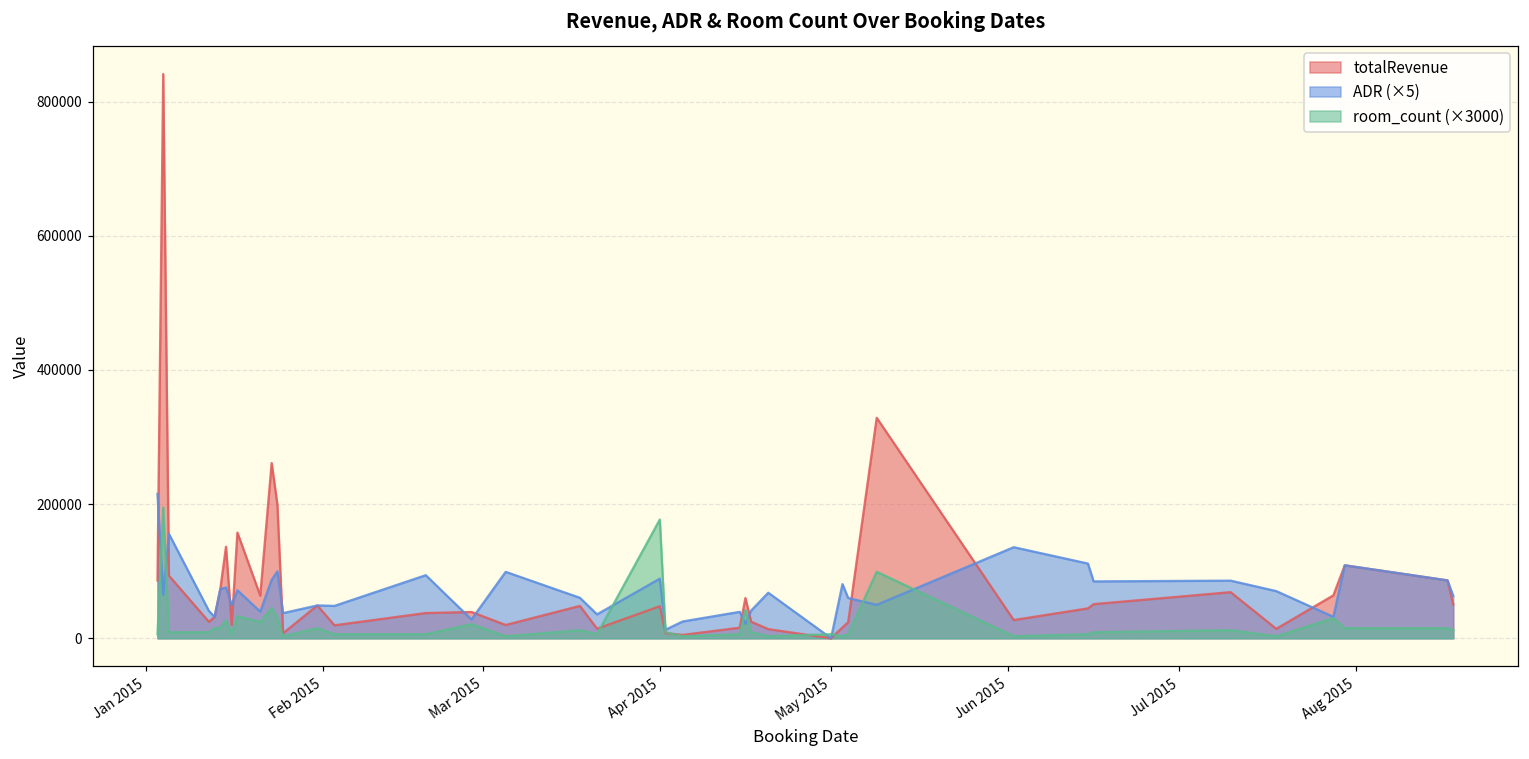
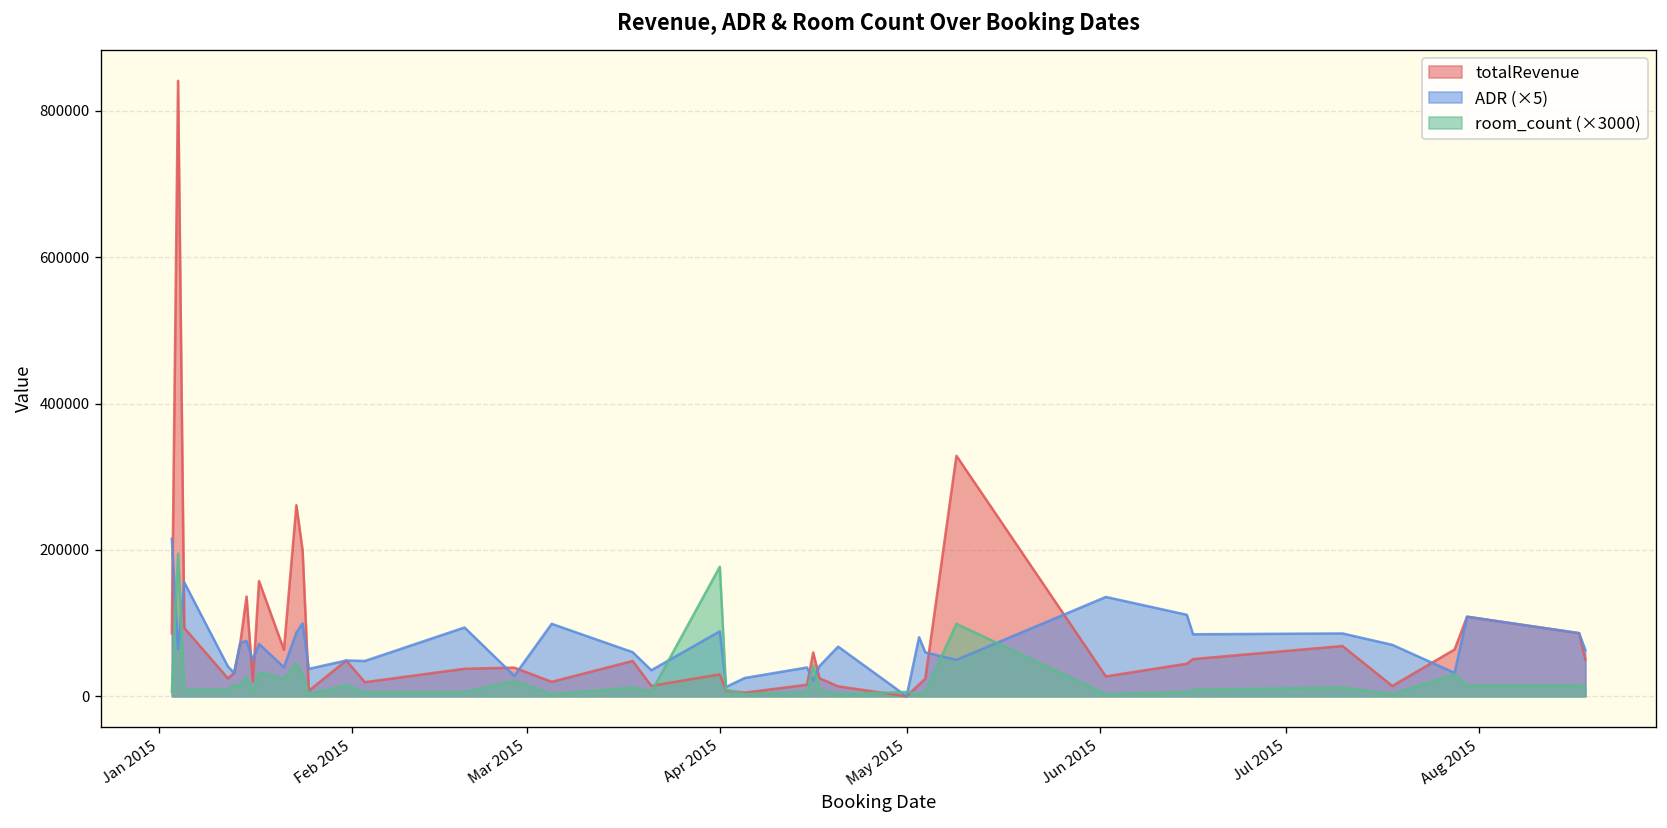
  {
    "totalRevenue": {
-     "Apr 2015": 50000
+     "Apr 2015": 30000
    },
    "ADR (×5)": {
      "Apr 2015": 90000
    },
    "room_count (×3000)": {
      "Apr 2015": 180000,
      "May 2015": 10000
    }
  }
